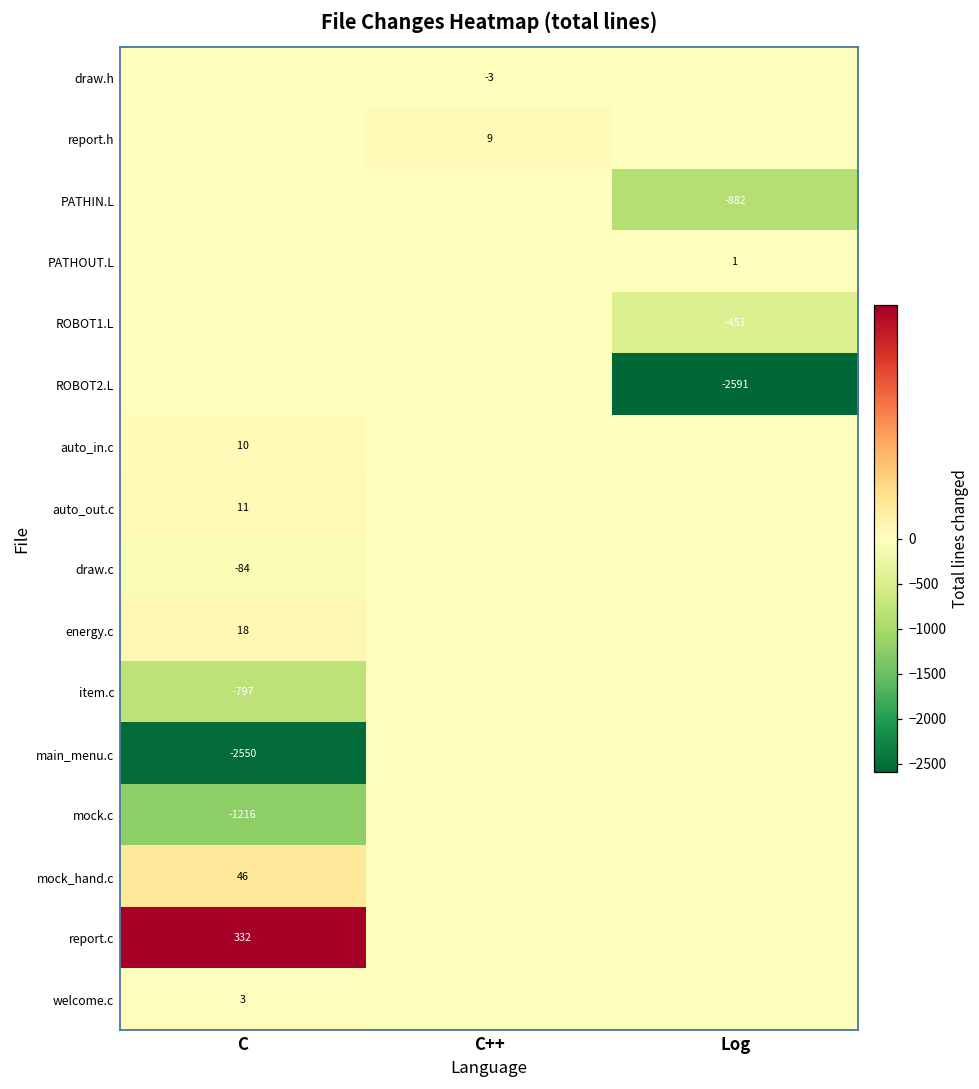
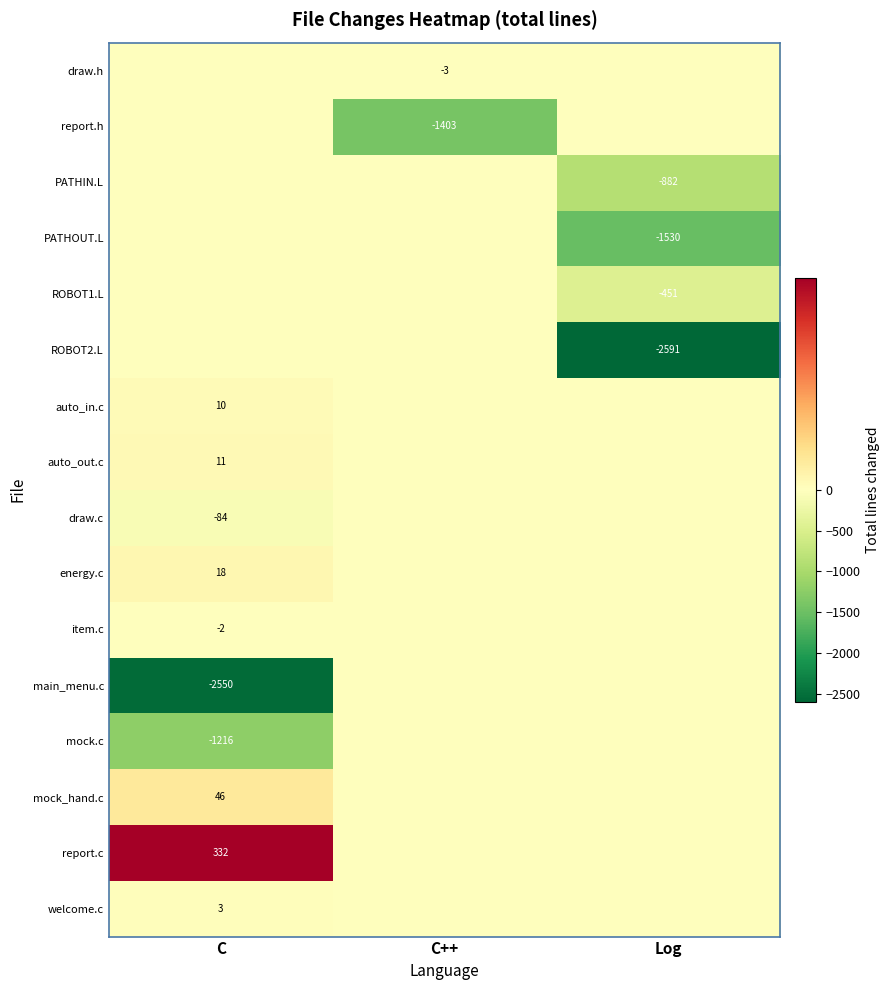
  {
    "draw.h": {
      "C++": -3
    },
    "report.h": {
-     "C++": 9
+     "C++": -1403
    },
    "PATHIN.L": {
      "Log": -882
    },
    "PATHOUT.L": {
-     "Log": 1
+     "Log": -1530
    },
    "ROBOT1.L": {
      "Log": -451
    },
    "ROBOT2.L": {
      "Log": -2591
    },
    "auto_in.c": {
      "C": 10
    },
    "auto_out.c": {
      "C": 11
    },
    "draw.c": {
      "C": -84
    },
    "energy.c": {
      "C": 18
    },
    "item.c": {
-     "C": -797
+     "C": -2
    },
    "main_menu.c": {
      "C": -2550
    },
    "mock.c": {
      "C": -1216
    },
    "mock_hand.c": {
      "C": 46
    },
    "report.c": {
      "C": 332
    },
    "welcome.c": {
      "C": 3
    }
  }
